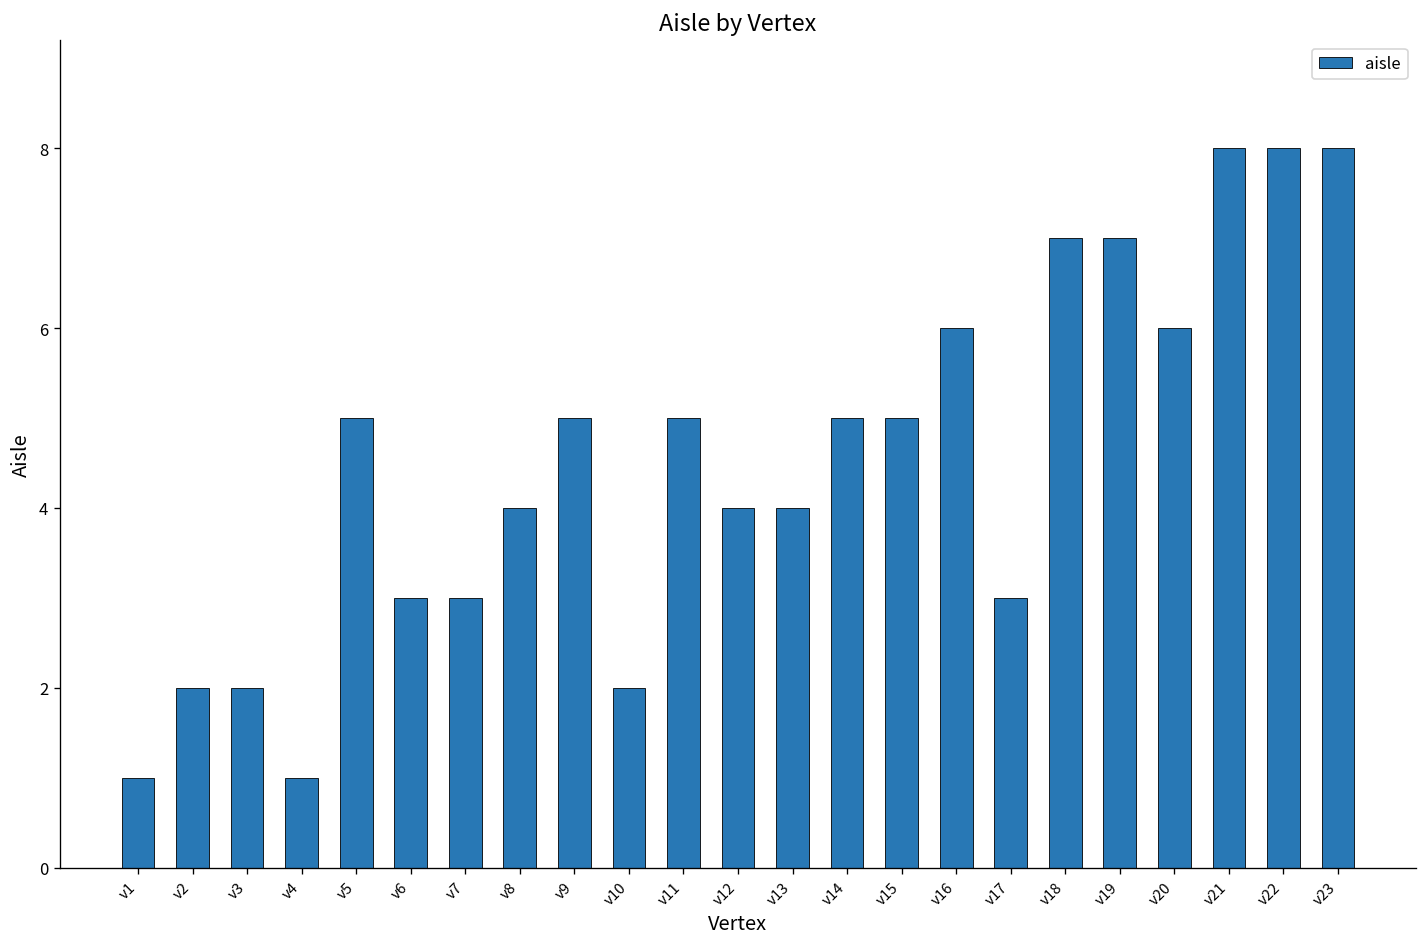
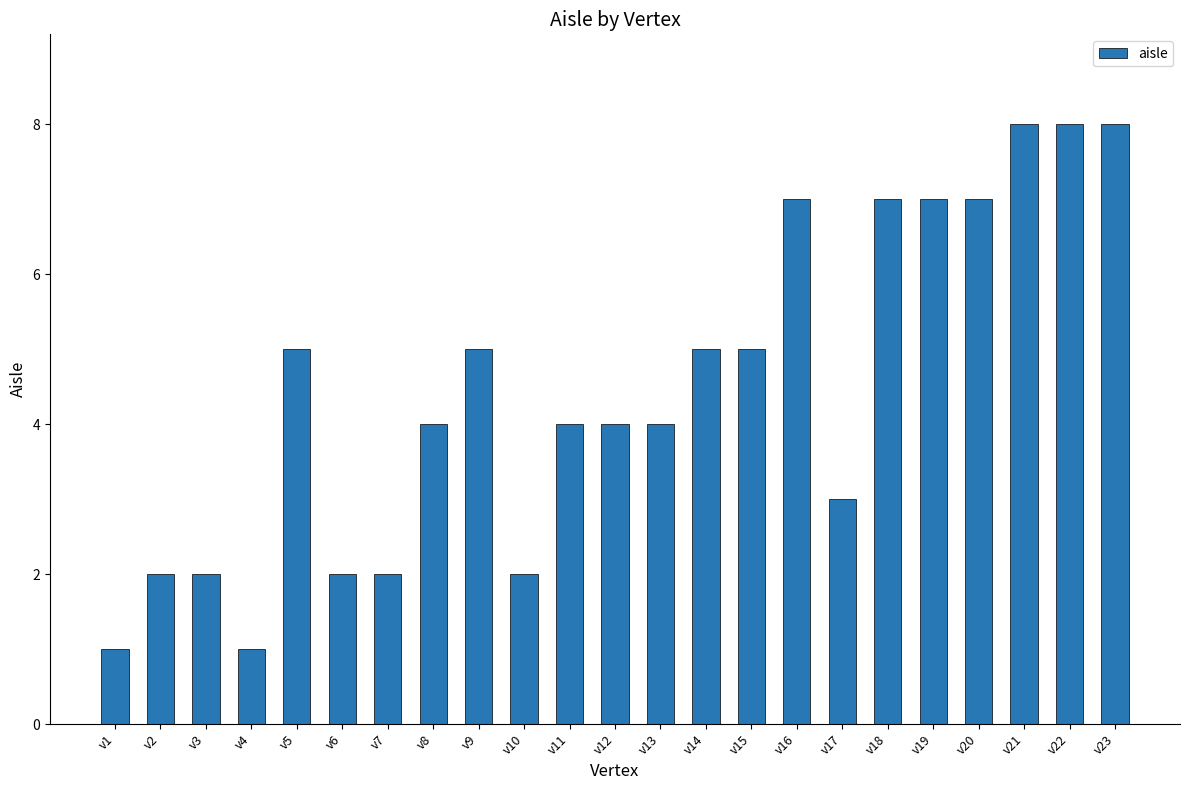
  {
    "v1": 1,
    "v2": 2,
    "v3": 2,
    "v4": 1,
    "v5": 5,
-   "v6": 3,
-   "v7": 3,
+   "v6": 2,
+   "v7": 2,
    "v8": 4,
    "v9": 5,
    "v10": 2,
-   "v11": 5,
+   "v11": 4,
    "v12": 4,
    "v13": 4,
    "v14": 5,
    "v15": 5,
-   "v16": 6,
+   "v16": 7,
    "v17": 3,
    "v18": 7,
    "v19": 7,
-   "v20": 6,
+   "v20": 7,
    "v21": 8,
    "v22": 8,
    "v23": 8
  }
